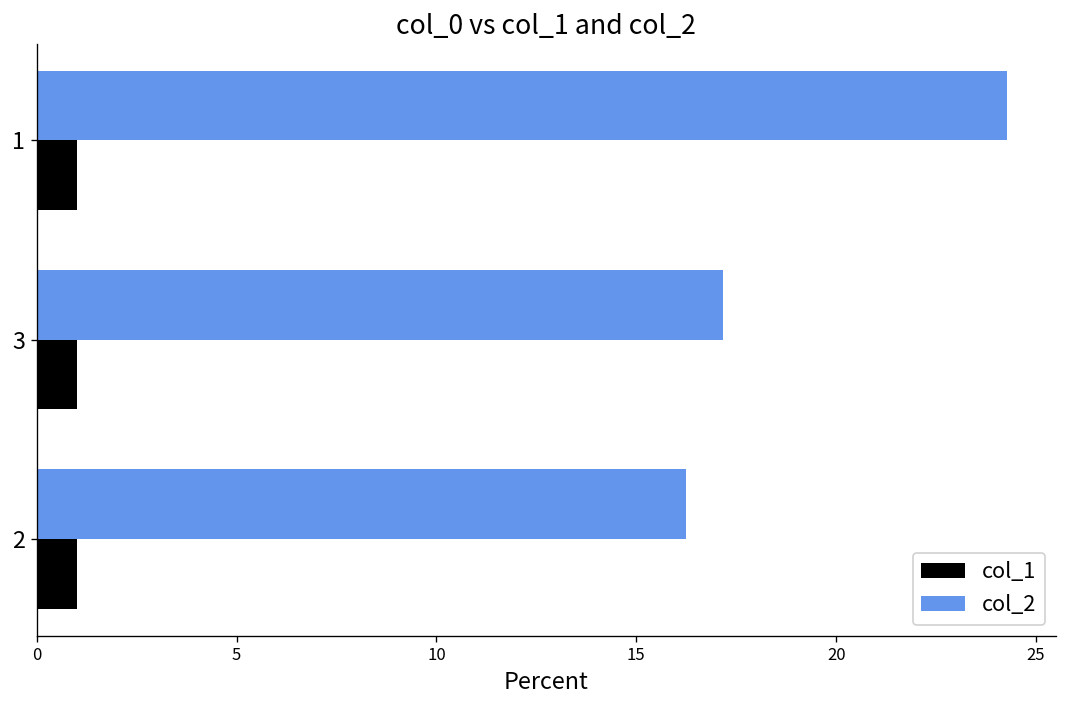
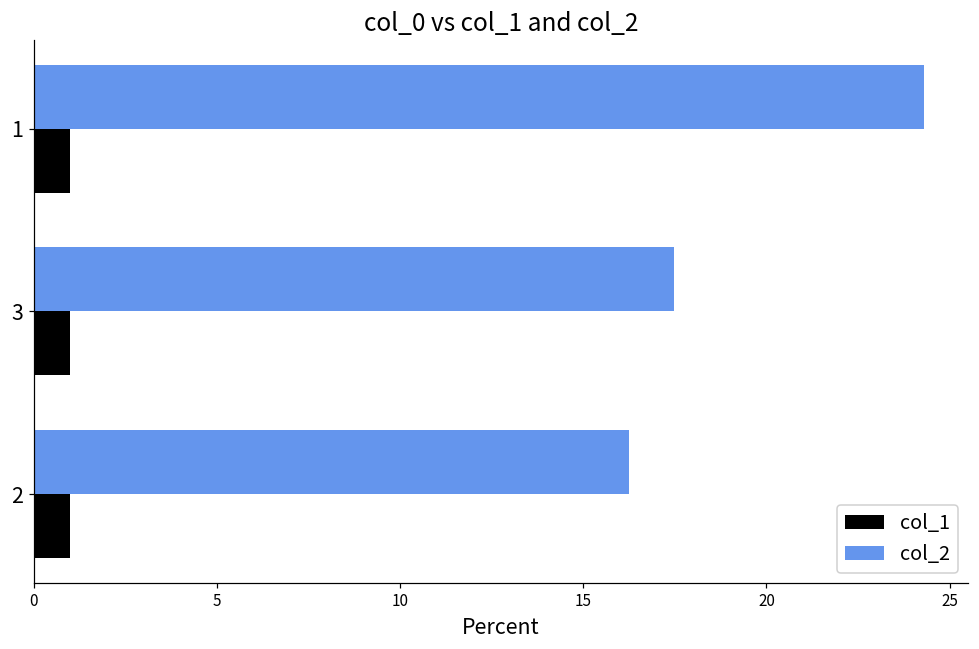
  {
    "col_1": {
      "1": 1.0,
      "3": 1.0,
      "2": 1.0
    },
    "col_2": {
      "1": 24.3,
-     "3": 17.2,
+     "3": 17.5,
      "2": 16.2
    }
  }
